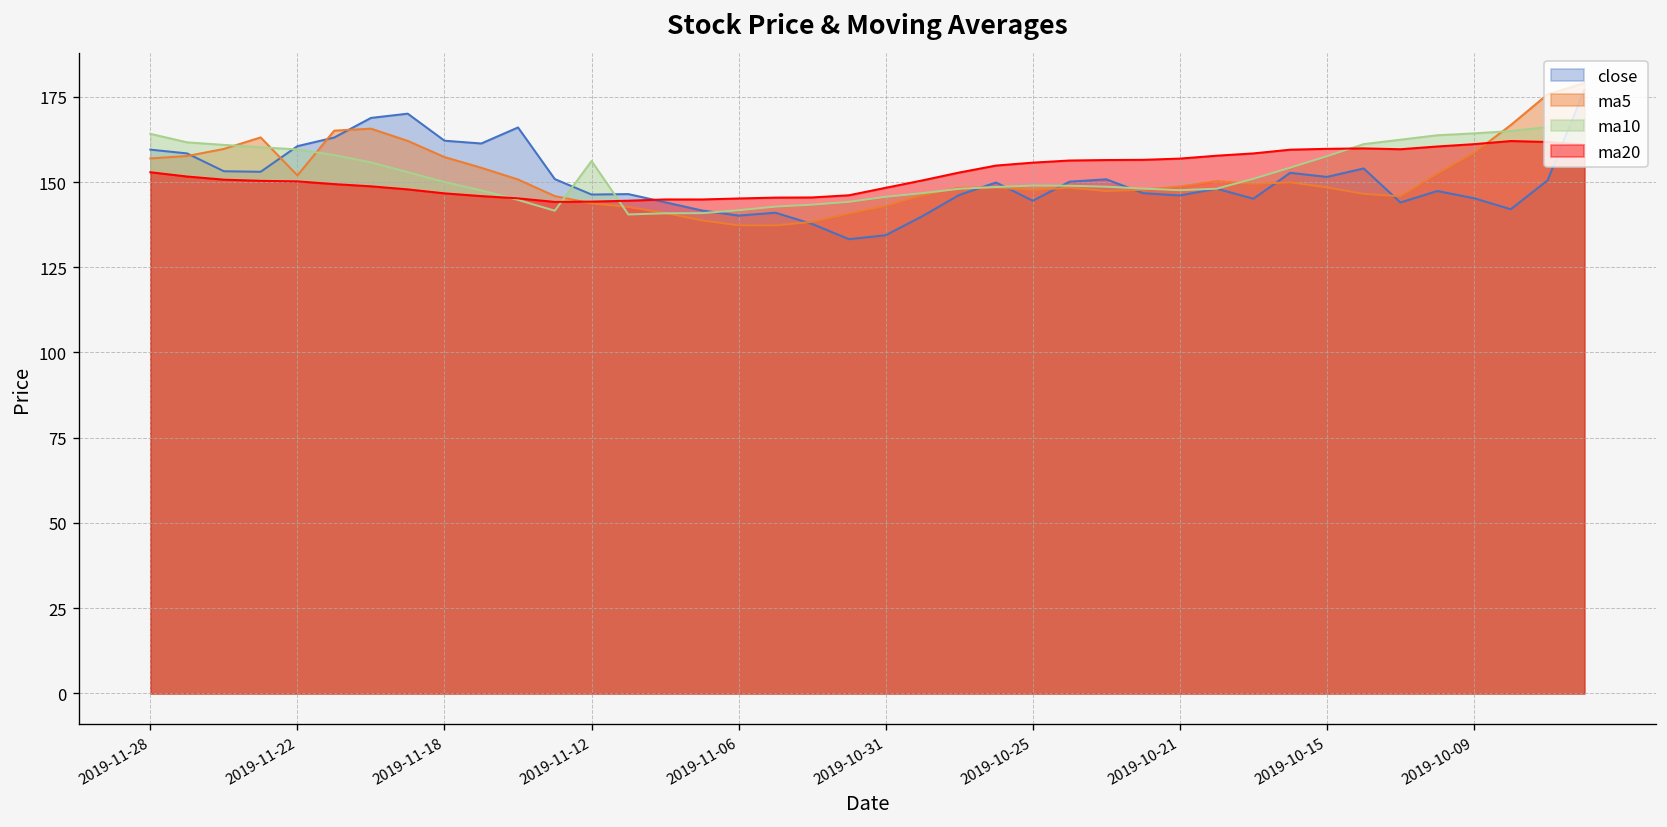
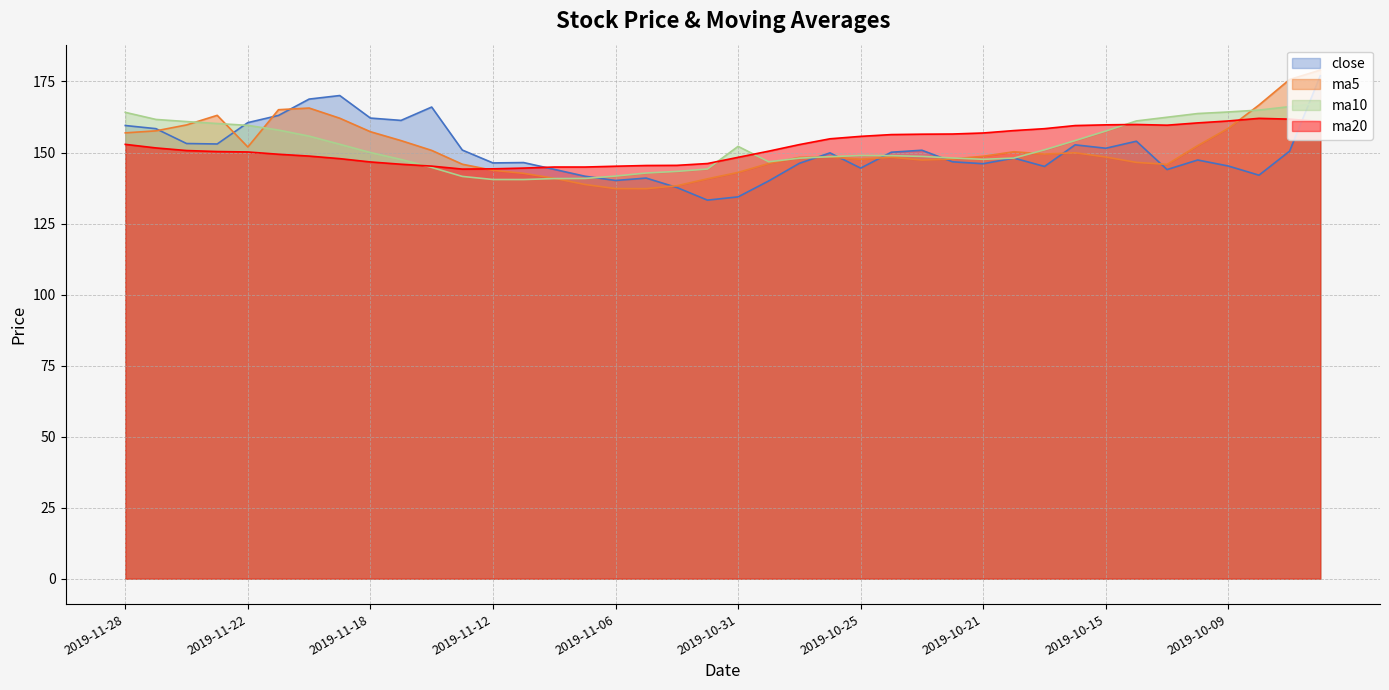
  {
    "close": {
      "2019-11-28": 160,
      "2019-11-22": 161,
      "2019-11-18": 162,
      "2019-11-12": 146,
      "2019-11-06": 140,
      "2019-10-31": 134,
      "2019-10-25": 145,
      "2019-10-21": 146,
      "2019-10-15": 152,
      "2019-10-09": 145
    },
    "ma5": {
      "2019-11-28": 157,
      "2019-11-22": 152,
      "2019-11-18": 157,
      "2019-11-06": 137,
      "2019-10-31": 143,
      "2019-10-25": 148,
      "2019-10-21": 149,
      "2019-10-15": 148,
      "2019-10-09": 159
    },
    "ma10": {
      "2019-11-28": 164,
      "2019-11-22": 160,
      "2019-11-18": 150,
-     "2019-11-12": 156,
+     "2019-11-12": 141,
      "2019-11-06": 142,
-     "2019-10-31": 146,
+     "2019-10-31": 152,
      "2019-10-25": 149,
      "2019-10-21": 148,
      "2019-10-15": 158,
      "2019-10-09": 164
    },
    "ma20": {
      "2019-11-28": 153,
      "2019-11-22": 150,
      "2019-11-18": 147,
      "2019-11-06": 145,
      "2019-10-31": 148,
      "2019-10-25": 156,
      "2019-10-21": 157,
      "2019-10-15": 160,
      "2019-10-09": 161
    }
  }
